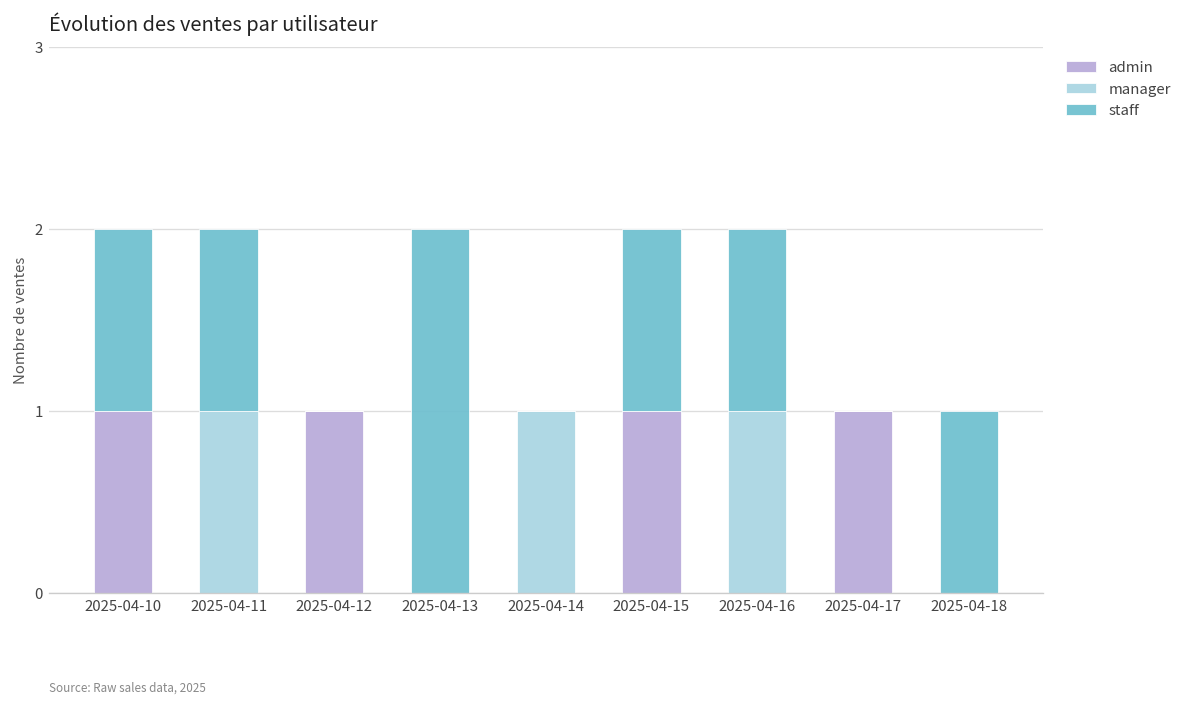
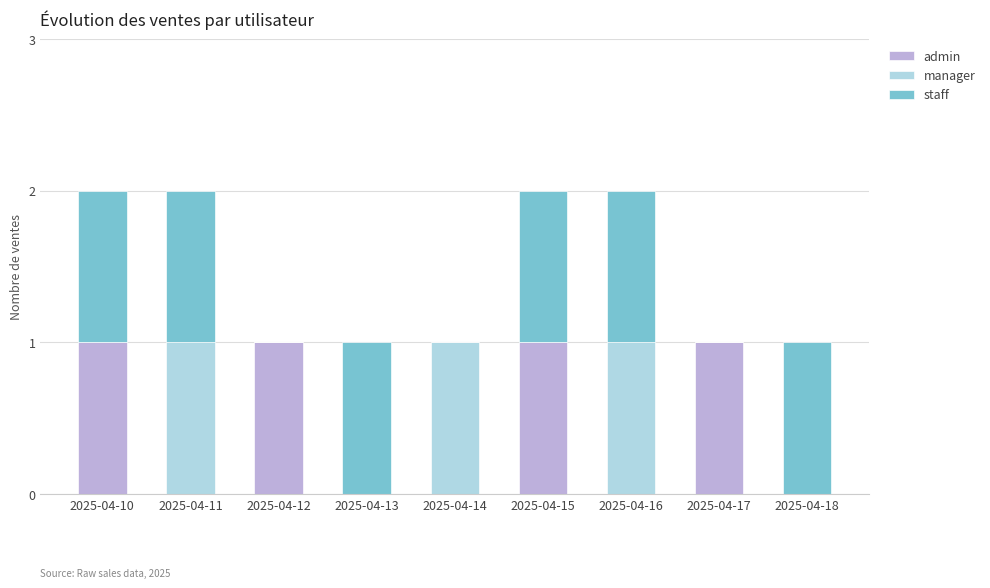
  {
    "staff": {
-     "2025-04-13": 2
+     "2025-04-13": 1
    }
  }
